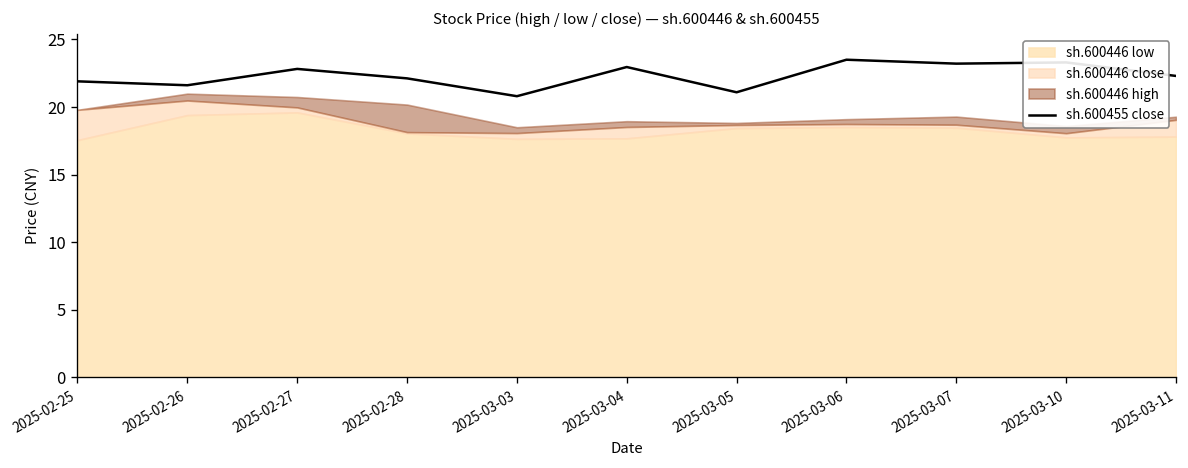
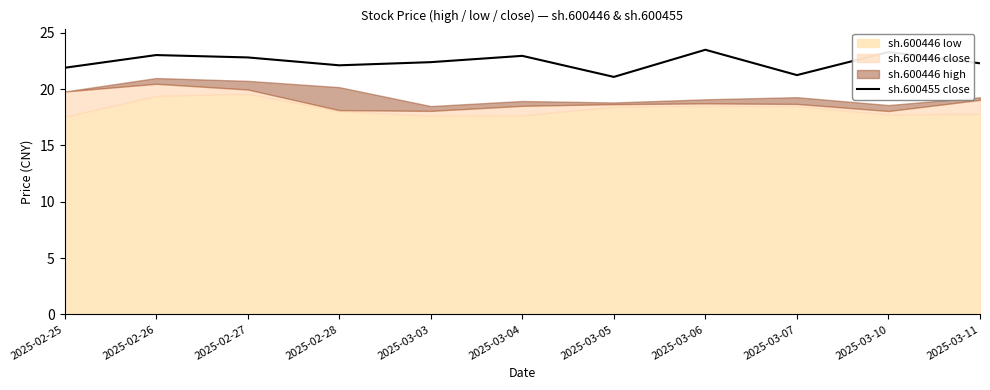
  {
    "sh.600455 close": {
      "2025-02-25": 21.9,
-     "2025-02-26": 21.6,
+     "2025-02-26": 23.0,
      "2025-02-27": 22.8,
      "2025-02-28": 22.1,
-     "2025-03-03": 20.8,
+     "2025-03-03": 22.4,
      "2025-03-04": 23.0,
      "2025-03-05": 21.1,
      "2025-03-06": 23.5,
-     "2025-03-07": 23.2,
+     "2025-03-07": 21.3,
      "2025-03-11": 22.3
    }
  }
